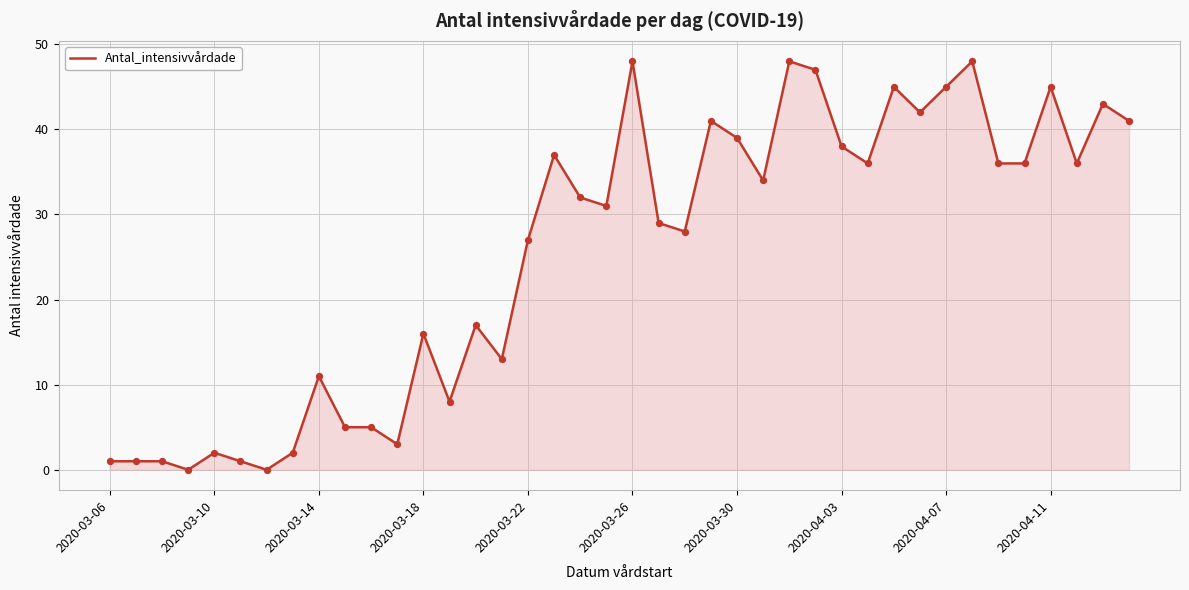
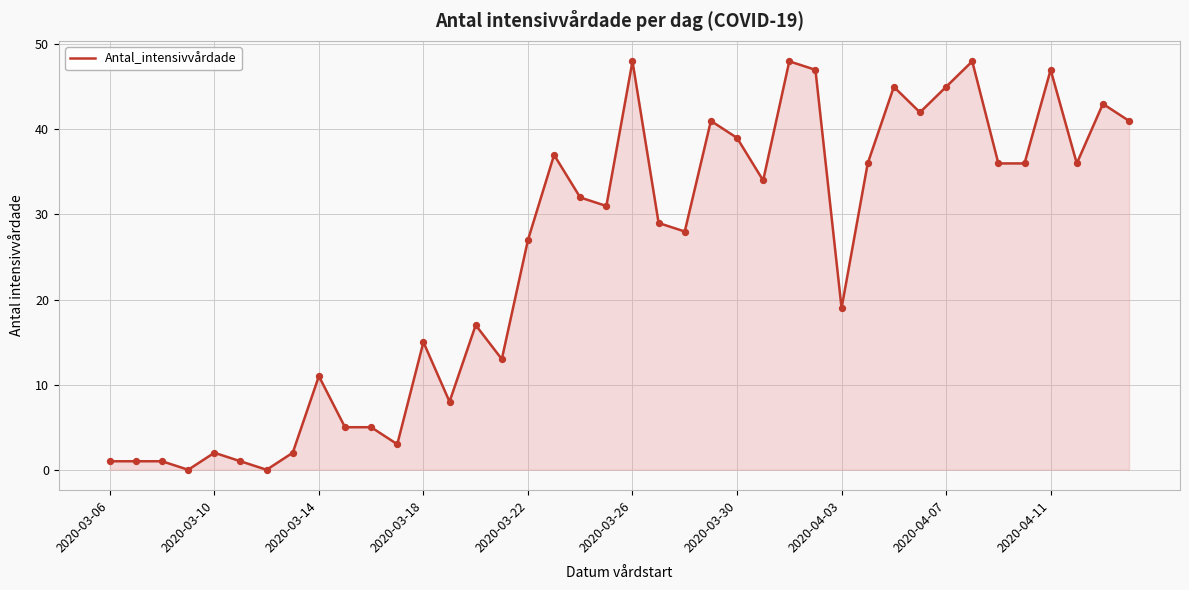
  {
    "2020-03-06": 1,
    "2020-03-10": 2,
    "2020-03-14": 11,
-   "2020-03-18": 16,
+   "2020-03-18": 15,
    "2020-03-22": 27,
    "2020-03-26": 48,
    "2020-03-30": 39,
-   "2020-04-03": 38,
+   "2020-04-03": 19,
    "2020-04-07": 45,
-   "2020-04-11": 45
+   "2020-04-11": 47
  }
